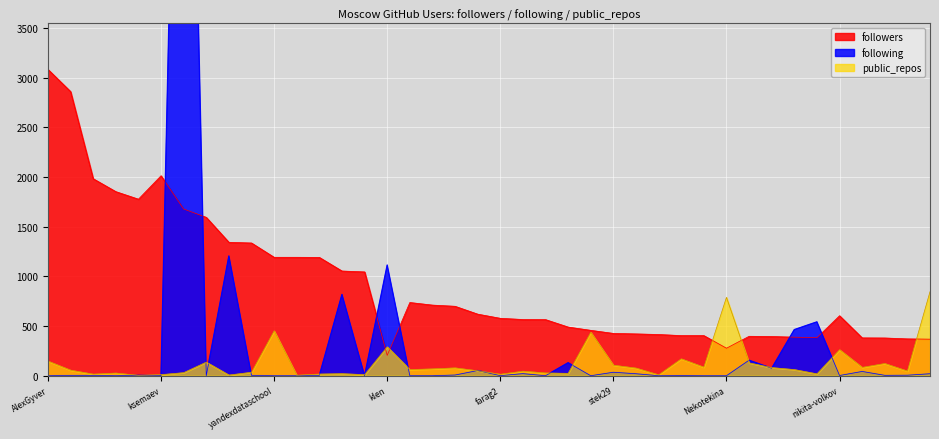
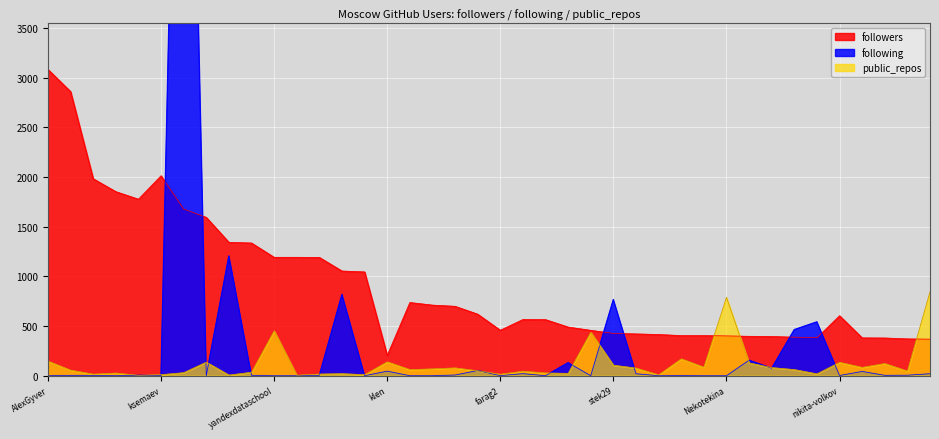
  {
    "followers": {
      "AlexGyver": 3100,
      "ksemaev": 2000,
      "yandexdataschool": 1200,
      "klen": 200,
-     "farag2": 600,
+     "farag2": 500,
      "stek29": 400,
-     "Nekotekina": 300,
+     "Nekotekina": 400,
      "nikita-volkov": 600
    },
    "following": {
      "AlexGyver": 0,
      "yandexdataschool": 0,
-     "klen": 1100,
-     "stek29": 0,
+     "klen": 0,
+     "stek29": 800,
      "Nekotekina": 0,
      "nikita-volkov": 0
    },
    "public_repos": {
      "AlexGyver": 100,
      "yandexdataschool": 500,
-     "klen": 300,
+     "klen": 100,
      "stek29": 100,
      "Nekotekina": 800,
-     "nikita-volkov": 300
+     "nikita-volkov": 100
    }
  }
